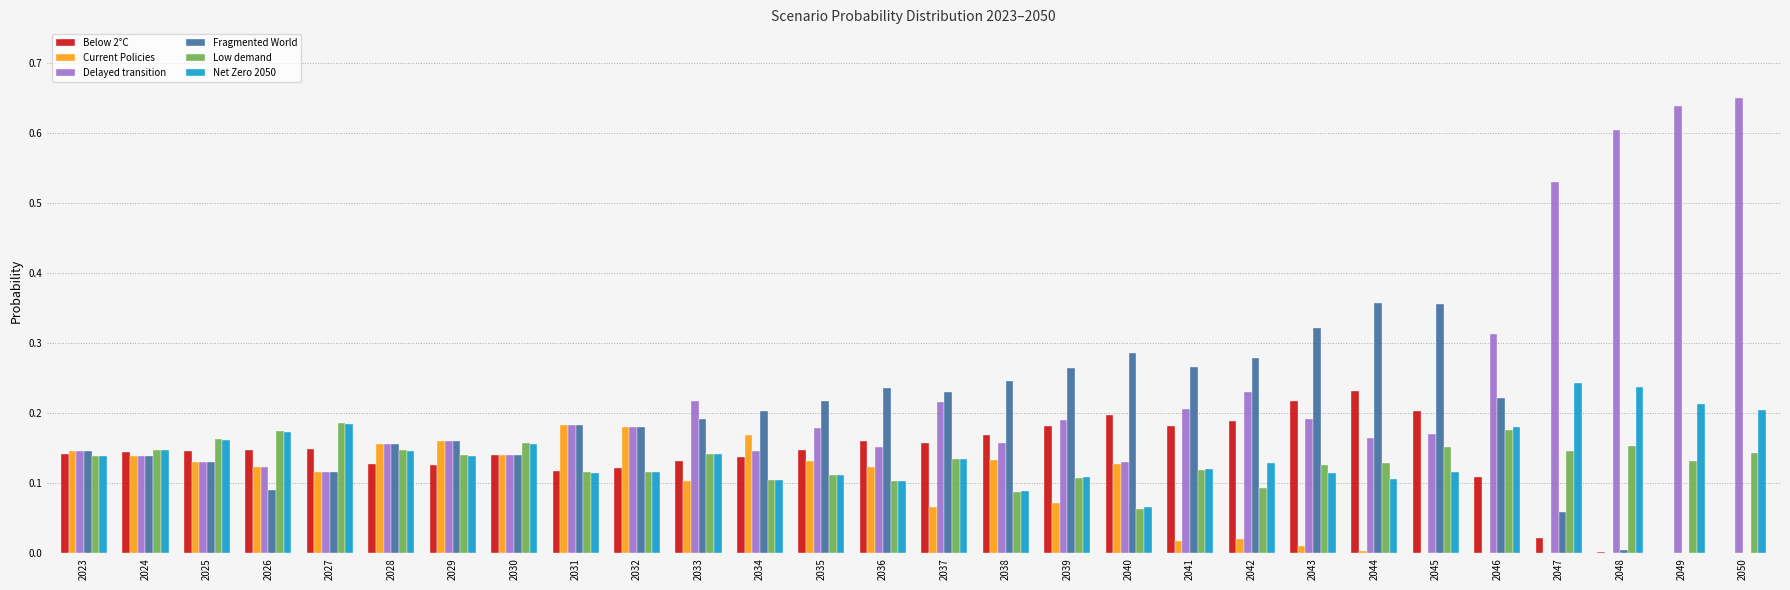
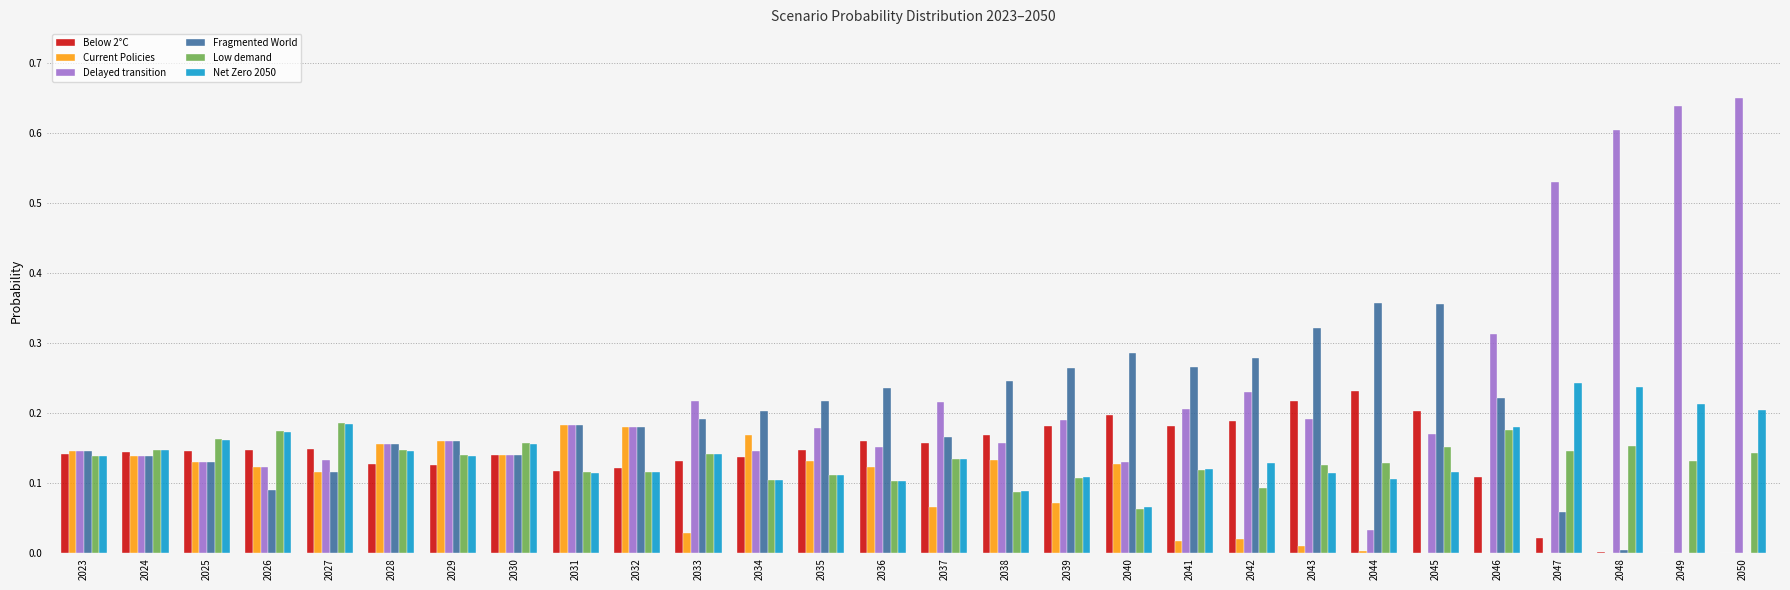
  {
    "Below 2°C": {
      "2023": 0.14,
      "2024": 0.14,
      "2025": 0.15,
      "2026": 0.15,
      "2027": 0.15,
      "2028": 0.13,
      "2029": 0.13,
      "2030": 0.14,
      "2031": 0.12,
      "2032": 0.12,
      "2033": 0.13,
      "2034": 0.14,
      "2035": 0.15,
      "2036": 0.16,
      "2037": 0.16,
      "2038": 0.17,
      "2039": 0.18,
      "2040": 0.20,
      "2041": 0.18,
      "2042": 0.19,
      "2043": 0.22,
      "2044": 0.23,
      "2045": 0.20,
      "2046": 0.11,
      "2047": 0.02
    },
    "Current Policies": {
      "2023": 0.15,
      "2024": 0.14,
      "2025": 0.13,
      "2026": 0.12,
      "2027": 0.12,
      "2028": 0.16,
      "2029": 0.16,
      "2030": 0.14,
      "2031": 0.18,
      "2032": 0.18,
-     "2033": 0.10,
+     "2033": 0.03,
      "2034": 0.17,
      "2035": 0.13,
      "2036": 0.12,
      "2037": 0.07,
      "2038": 0.13,
      "2039": 0.07,
      "2040": 0.13,
      "2041": 0.02,
      "2042": 0.02,
      "2043": 0.01,
      "2044": 0.00
    },
    "Delayed transition": {
      "2023": 0.15,
      "2024": 0.14,
      "2025": 0.13,
      "2026": 0.12,
-     "2027": 0.12,
+     "2027": 0.13,
      "2028": 0.16,
      "2029": 0.16,
      "2030": 0.14,
      "2031": 0.18,
      "2032": 0.18,
      "2033": 0.22,
      "2034": 0.15,
      "2035": 0.18,
      "2036": 0.15,
      "2037": 0.22,
      "2038": 0.16,
      "2039": 0.19,
      "2040": 0.13,
      "2041": 0.21,
      "2042": 0.23,
      "2043": 0.19,
-     "2044": 0.17,
+     "2044": 0.03,
      "2045": 0.17,
      "2046": 0.31,
      "2047": 0.53,
      "2048": 0.60,
      "2049": 0.64,
      "2050": 0.65
    },
    "Fragmented World": {
      "2023": 0.15,
      "2024": 0.14,
      "2025": 0.13,
      "2026": 0.09,
      "2027": 0.12,
      "2028": 0.16,
      "2029": 0.16,
      "2030": 0.14,
      "2031": 0.18,
      "2032": 0.18,
      "2033": 0.19,
      "2034": 0.20,
      "2035": 0.22,
      "2036": 0.24,
-     "2037": 0.23,
+     "2037": 0.17,
      "2038": 0.25,
      "2039": 0.26,
      "2040": 0.29,
      "2041": 0.27,
      "2042": 0.28,
      "2043": 0.32,
      "2044": 0.36,
      "2045": 0.36,
      "2046": 0.22,
      "2047": 0.06,
      "2048": 0.00
    },
    "Low demand": {
      "2023": 0.14,
      "2024": 0.15,
      "2025": 0.16,
      "2026": 0.17,
      "2027": 0.19,
      "2028": 0.15,
      "2029": 0.14,
      "2030": 0.16,
      "2031": 0.12,
      "2032": 0.12,
      "2033": 0.14,
      "2034": 0.10,
      "2035": 0.11,
      "2036": 0.10,
      "2037": 0.13,
      "2038": 0.09,
      "2039": 0.11,
      "2040": 0.06,
      "2041": 0.12,
      "2042": 0.09,
      "2043": 0.13,
      "2044": 0.13,
      "2045": 0.15,
      "2046": 0.18,
      "2047": 0.15,
      "2048": 0.15,
      "2049": 0.13,
      "2050": 0.14
    },
    "Net Zero 2050": {
      "2023": 0.14,
      "2024": 0.15,
      "2025": 0.16,
      "2026": 0.17,
      "2027": 0.18,
      "2028": 0.15,
      "2029": 0.14,
      "2030": 0.16,
      "2031": 0.12,
      "2032": 0.12,
      "2033": 0.14,
      "2034": 0.10,
      "2035": 0.11,
      "2036": 0.10,
      "2037": 0.13,
      "2038": 0.09,
      "2039": 0.11,
      "2040": 0.07,
      "2041": 0.12,
      "2042": 0.13,
      "2043": 0.11,
      "2044": 0.11,
      "2045": 0.12,
      "2046": 0.18,
      "2047": 0.24,
      "2048": 0.24,
      "2049": 0.21,
      "2050": 0.20
    }
  }
